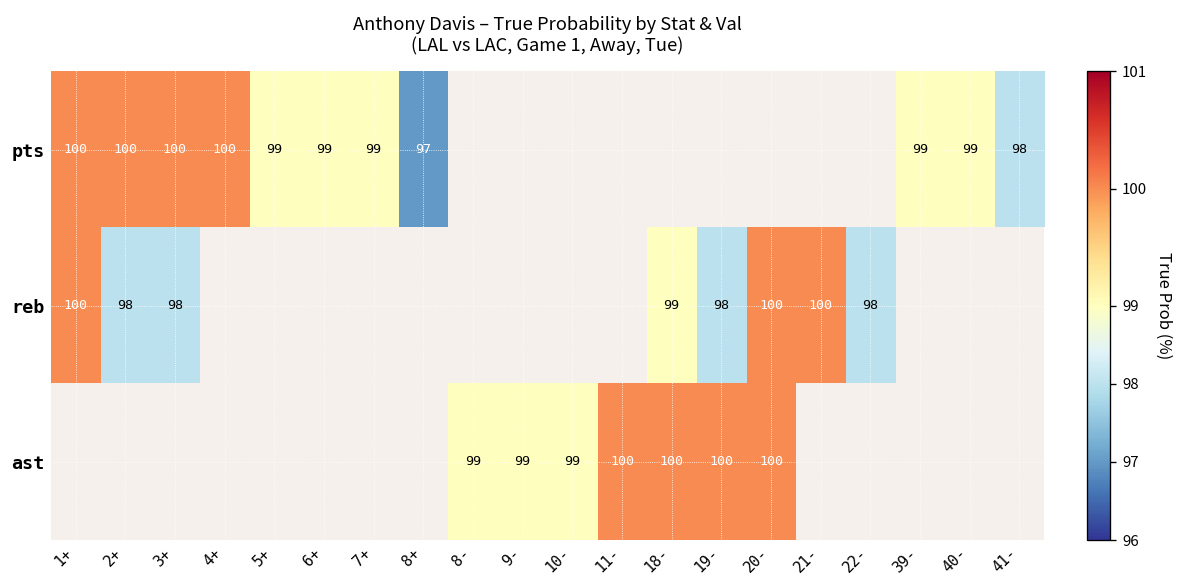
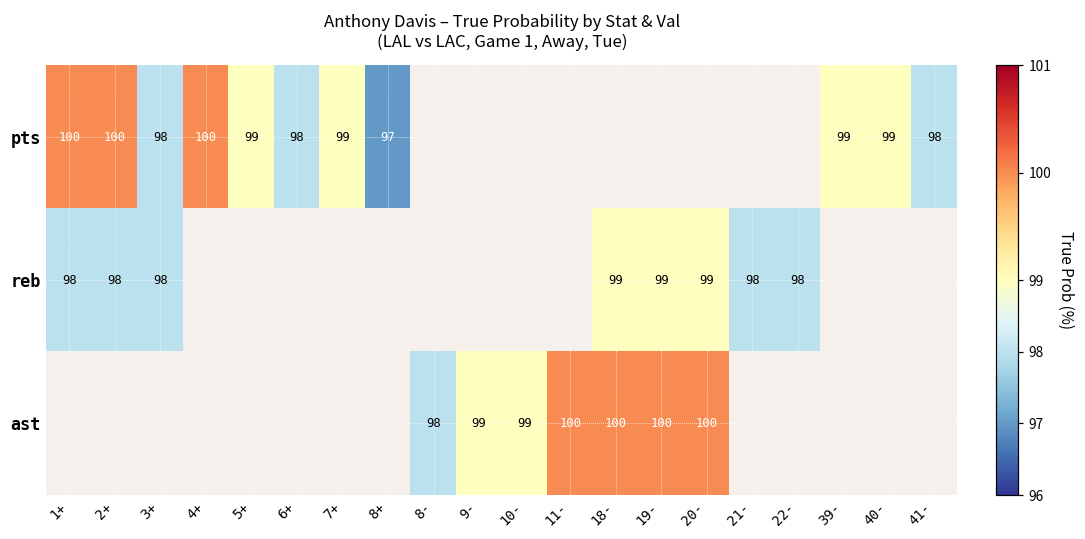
  {
    "pts": {
      "1+": 100,
      "2+": 100,
-     "3+": 100,
+     "3+": 98,
      "4+": 100,
      "5+": 99,
-     "6+": 99,
+     "6+": 98,
      "7+": 99,
      "8+": 97,
      "39-": 99,
      "40-": 99,
      "41-": 98
    },
    "reb": {
-     "1+": 100,
+     "1+": 98,
      "2+": 98,
      "3+": 98,
      "18-": 99,
-     "19-": 98,
-     "20-": 100,
-     "21-": 100,
+     "19-": 99,
+     "20-": 99,
+     "21-": 98,
      "22-": 98
    },
    "ast": {
-     "8-": 99,
+     "8-": 98,
      "9-": 99,
      "10-": 99,
      "11-": 100,
      "18-": 100,
      "19-": 100,
      "20-": 100
    }
  }
